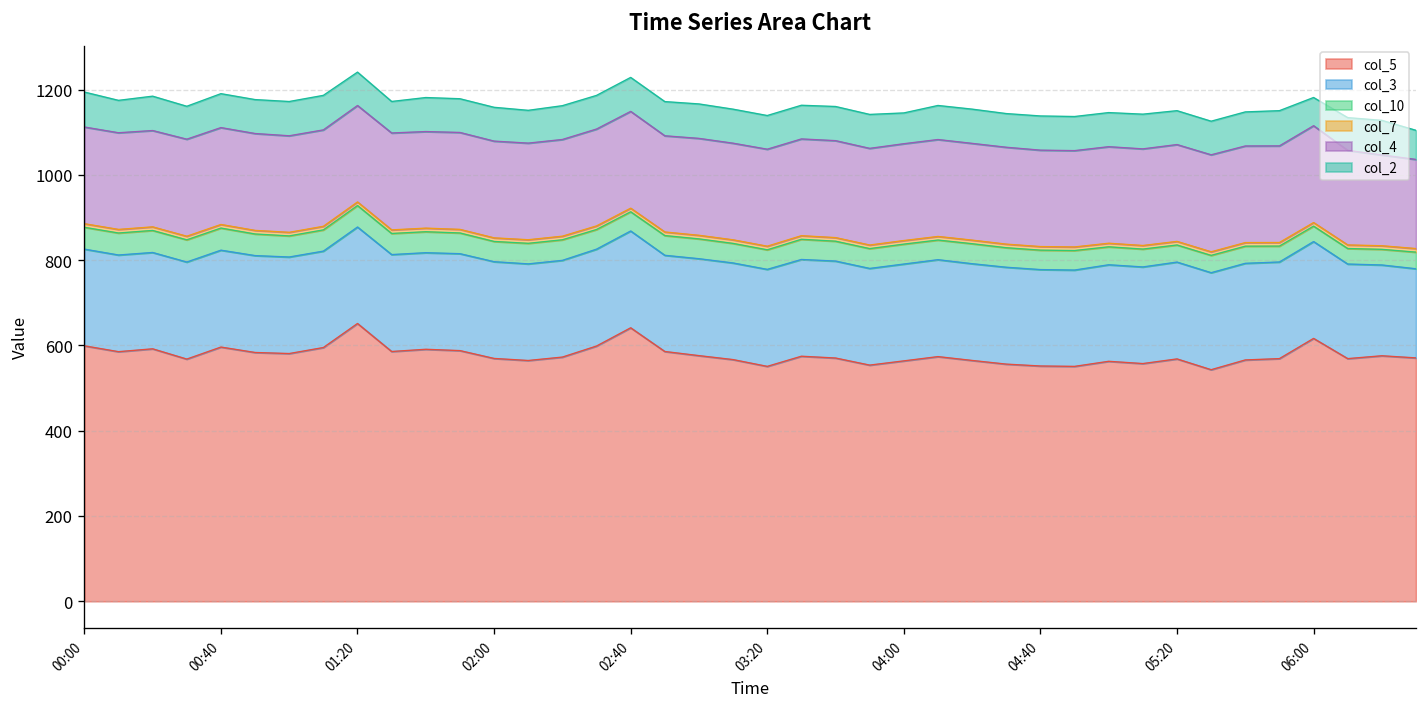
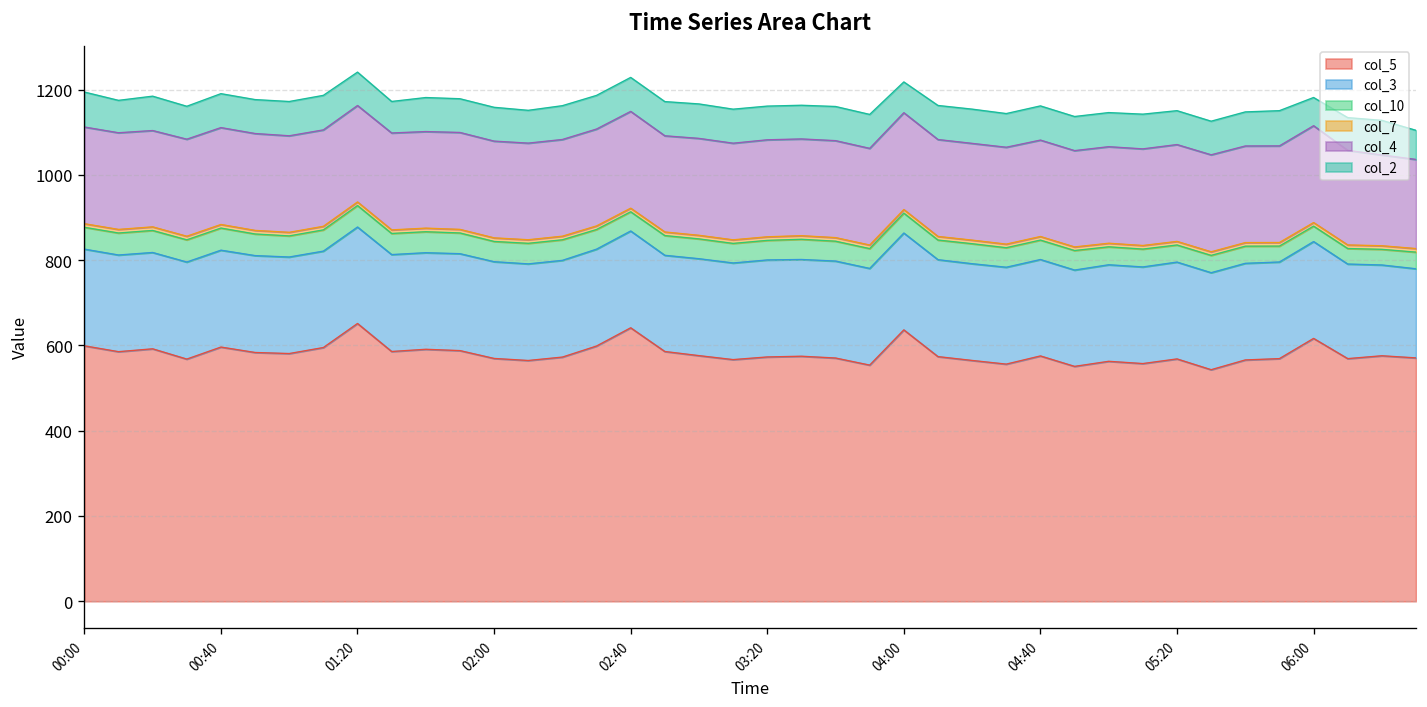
  {
    "col_5": {
      "00:00": 600,
      "00:40": 600,
      "01:20": 650,
      "02:00": 570,
      "02:40": 640,
-     "03:20": 550,
-     "04:00": 560,
-     "04:40": 550,
+     "03:20": 570,
+     "04:00": 640,
+     "04:40": 580,
      "05:20": 570,
      "06:00": 620
    },
    "col_7": {
      "00:00": 10,
      "00:40": 10,
      "01:20": 10,
      "02:00": 10,
      "02:40": 10,
      "03:20": 10,
      "04:00": 10,
      "04:40": 10,
      "05:20": 10,
      "06:00": 10
    },
    "col_4": {
      "00:00": 230,
      "00:40": 230,
      "01:20": 230,
      "02:00": 230,
      "02:40": 230,
      "03:20": 230,
      "04:00": 230,
      "04:40": 230,
      "05:20": 230,
      "06:00": 230
    }
  }
